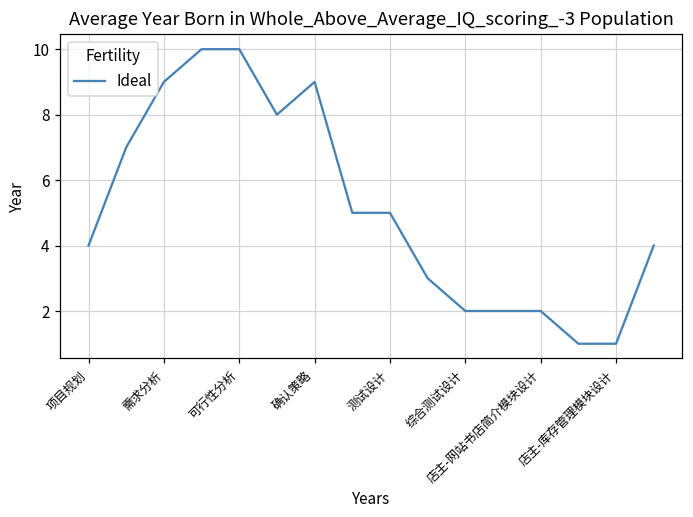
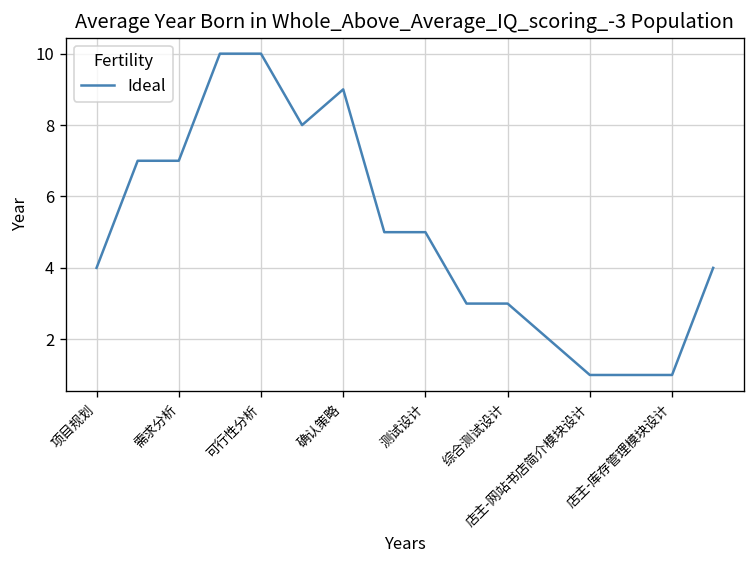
  {
    "项目规划": 4,
-   "需求分析": 9,
+   "需求分析": 7,
    "可行性分析": 10,
    "确认策略": 9,
    "测试设计": 5,
-   "综合测试设计": 2,
-   "店主-网站书店简介模块设计": 2,
+   "综合测试设计": 3,
+   "店主-网站书店简介模块设计": 1,
    "店主-库存管理模块设计": 1
  }
